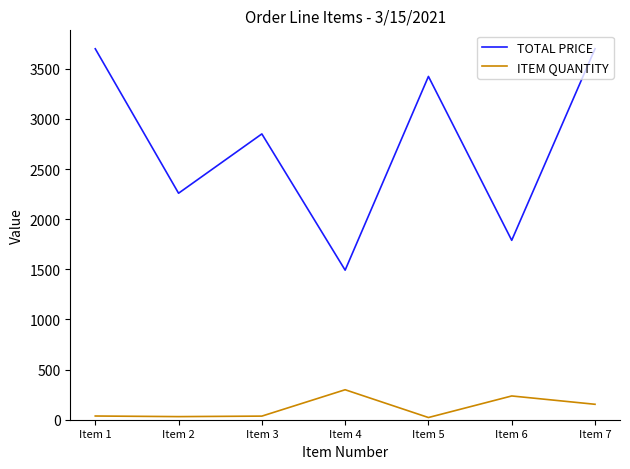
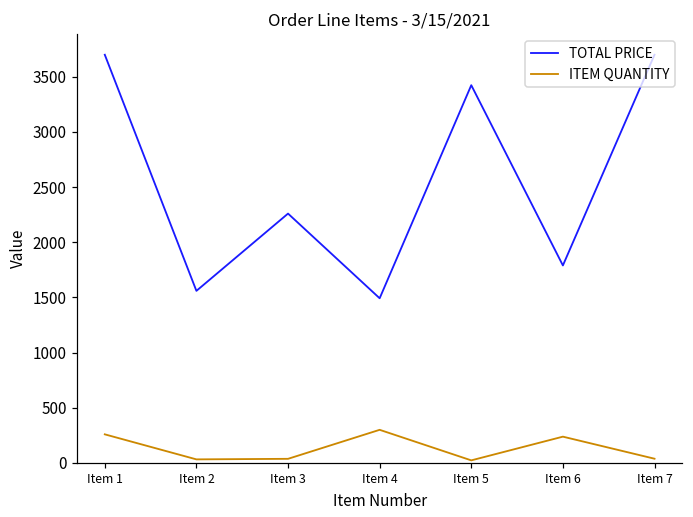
  {
    "TOTAL PRICE": {
      "Item 1": 3700,
-     "Item 2": 2260,
-     "Item 3": 2850,
+     "Item 2": 1560,
+     "Item 3": 2260,
      "Item 4": 1490,
      "Item 5": 3420,
      "Item 6": 1790
    },
    "ITEM QUANTITY": {
-     "Item 1": 40,
+     "Item 1": 260,
      "Item 2": 30,
      "Item 3": 40,
      "Item 4": 300,
      "Item 5": 20,
      "Item 6": 240,
-     "Item 7": 150
+     "Item 7": 40
    }
  }
